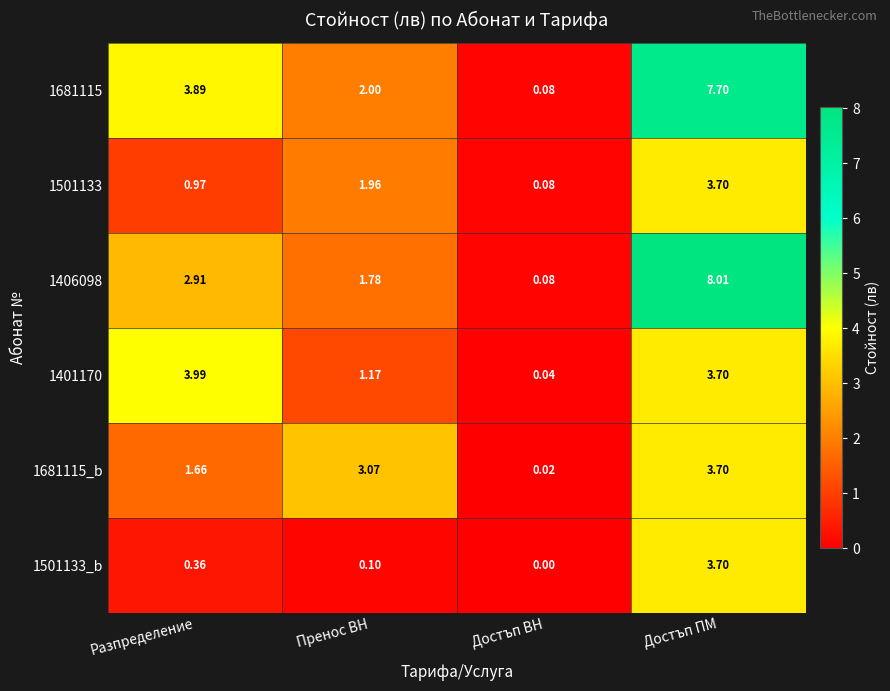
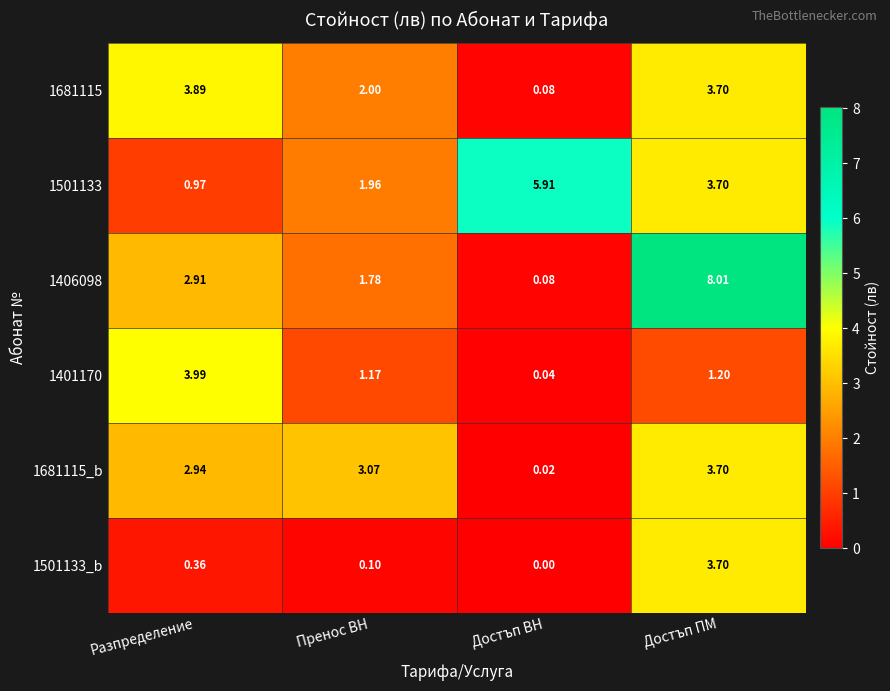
  {
    "1681115": {
      "Разпределение": 3.89,
      "Пренос ВН": 2.00,
      "Достъп ВН": 0.08,
-     "Достъп ПМ": 7.70
+     "Достъп ПМ": 3.70
    },
    "1501133": {
      "Разпределение": 0.97,
      "Пренос ВН": 1.96,
-     "Достъп ВН": 0.08,
+     "Достъп ВН": 5.91,
      "Достъп ПМ": 3.70
    },
    "1406098": {
      "Разпределение": 2.91,
      "Пренос ВН": 1.78,
      "Достъп ВН": 0.08,
      "Достъп ПМ": 8.01
    },
    "1401170": {
      "Разпределение": 3.99,
      "Пренос ВН": 1.17,
      "Достъп ВН": 0.04,
-     "Достъп ПМ": 3.70
+     "Достъп ПМ": 1.20
    },
    "1681115_b": {
-     "Разпределение": 1.66,
+     "Разпределение": 2.94,
      "Пренос ВН": 3.07,
      "Достъп ВН": 0.02,
      "Достъп ПМ": 3.70
    },
    "1501133_b": {
      "Разпределение": 0.36,
      "Пренос ВН": 0.10,
      "Достъп ВН": 0.00,
      "Достъп ПМ": 3.70
    }
  }
